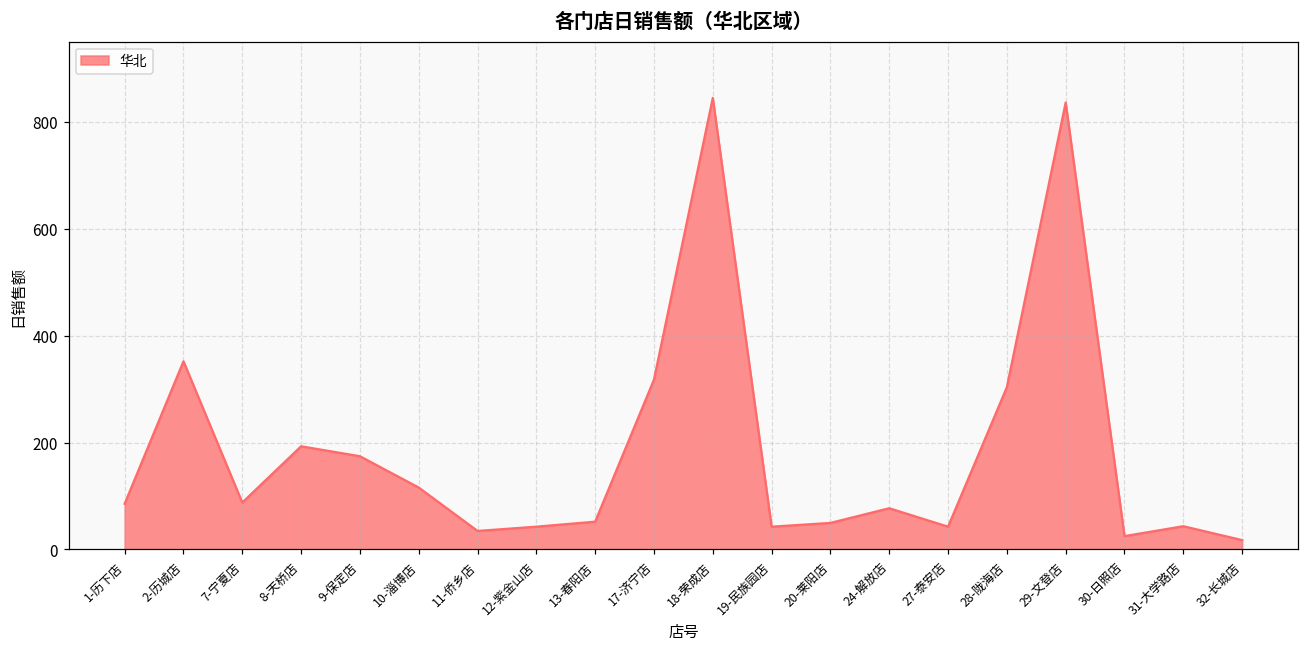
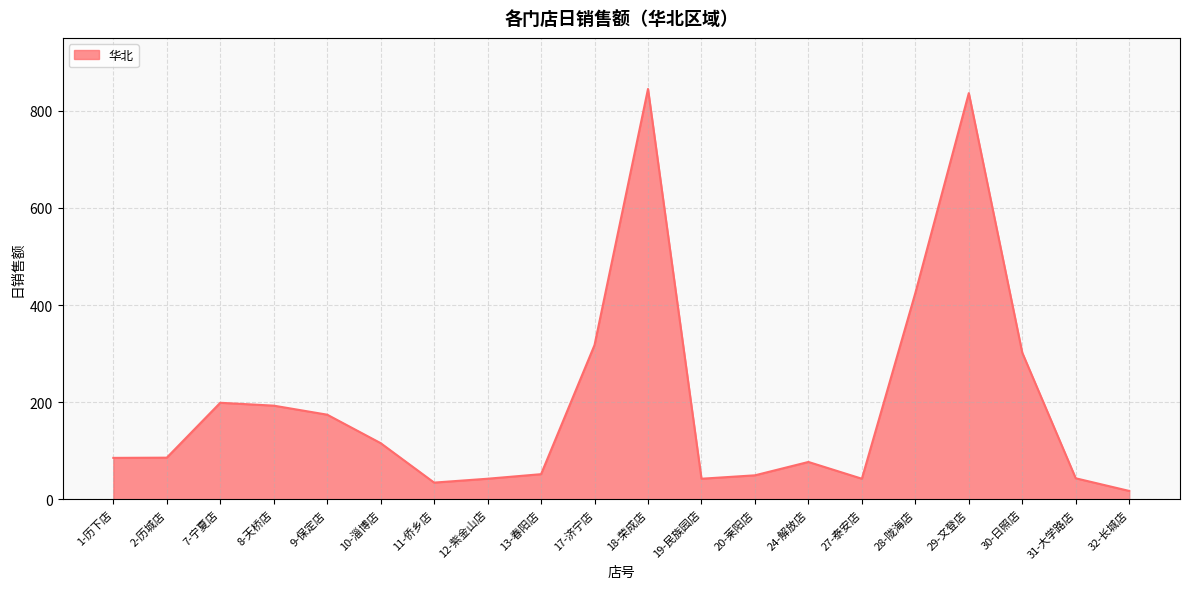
  {
    "1-历下店": 90,
-   "2-历城店": 350,
-   "7-宁夏店": 90,
+   "2-历城店": 90,
+   "7-宁夏店": 200,
    "8-天桥店": 190,
    "9-保定店": 170,
    "10-淄博店": 120,
    "11-侨乡店": 30,
    "12-紫金山店": 40,
    "13-春阳店": 50,
    "17-济宁店": 320,
    "18-荣成店": 840,
    "19-民族园店": 40,
    "20-莱阳店": 50,
    "24-解放店": 80,
    "27-泰安店": 40,
-   "28-陇海店": 300,
+   "28-陇海店": 420,
    "29-文登店": 840,
-   "30-日照店": 20,
+   "30-日照店": 300,
    "31-大学路店": 40,
    "32-长城店": 20
  }
